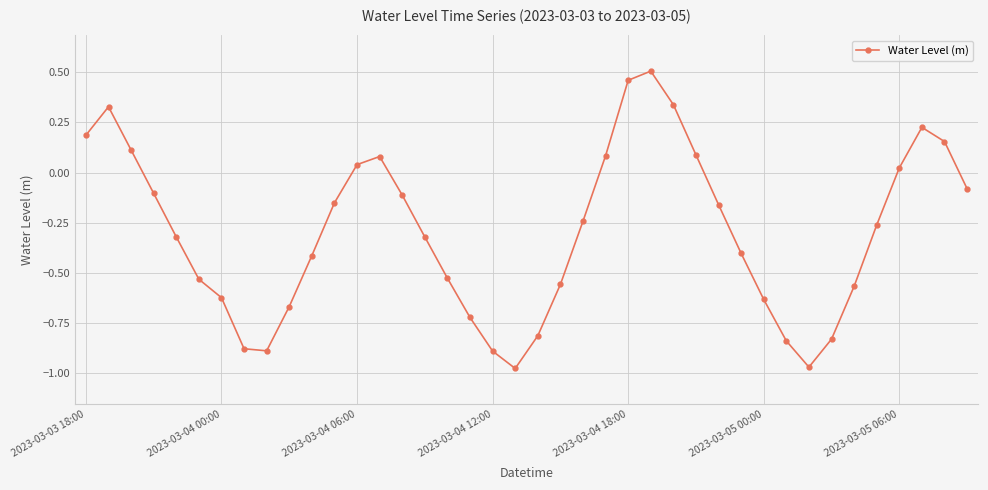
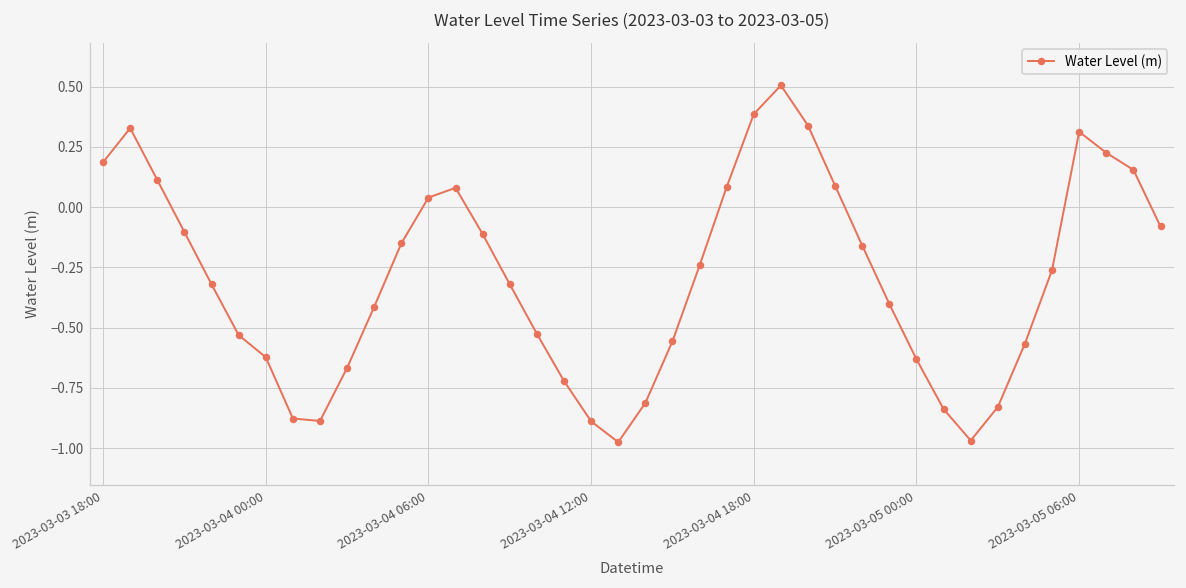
  {
    "2023-03-03 18:00": 0.19,
    "2023-03-04 00:00": -0.62,
    "2023-03-04 06:00": 0.04,
    "2023-03-04 12:00": -0.89,
-   "2023-03-04 18:00": 0.46,
+   "2023-03-04 18:00": 0.39,
    "2023-03-05 00:00": -0.63,
-   "2023-03-05 06:00": 0.02
+   "2023-03-05 06:00": 0.31
  }
